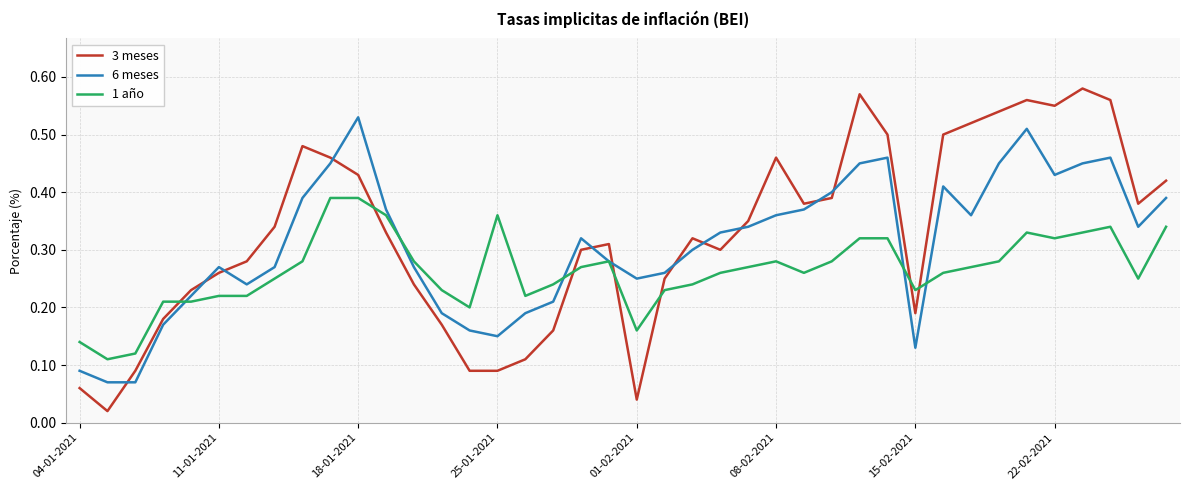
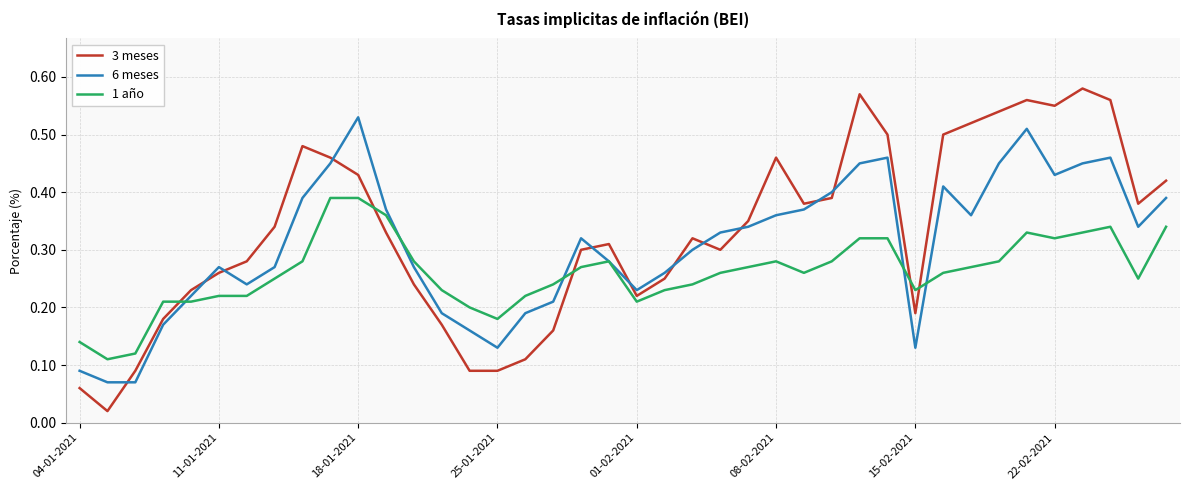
  {
    "3 meses": {
      "04-01-2021": 0.06,
      "11-01-2021": 0.26,
      "18-01-2021": 0.43,
      "25-01-2021": 0.09,
-     "01-02-2021": 0.04,
+     "01-02-2021": 0.22,
      "08-02-2021": 0.46,
      "15-02-2021": 0.19,
      "22-02-2021": 0.55
    },
    "6 meses": {
      "04-01-2021": 0.09,
      "11-01-2021": 0.27,
      "18-01-2021": 0.53,
-     "25-01-2021": 0.15,
-     "01-02-2021": 0.25,
+     "25-01-2021": 0.13,
+     "01-02-2021": 0.23,
      "08-02-2021": 0.36,
      "15-02-2021": 0.13,
      "22-02-2021": 0.43
    },
    "1 año": {
      "04-01-2021": 0.14,
      "11-01-2021": 0.22,
      "18-01-2021": 0.39,
-     "25-01-2021": 0.36,
-     "01-02-2021": 0.16,
+     "25-01-2021": 0.18,
+     "01-02-2021": 0.21,
      "08-02-2021": 0.28,
      "15-02-2021": 0.23,
      "22-02-2021": 0.32
    }
  }
